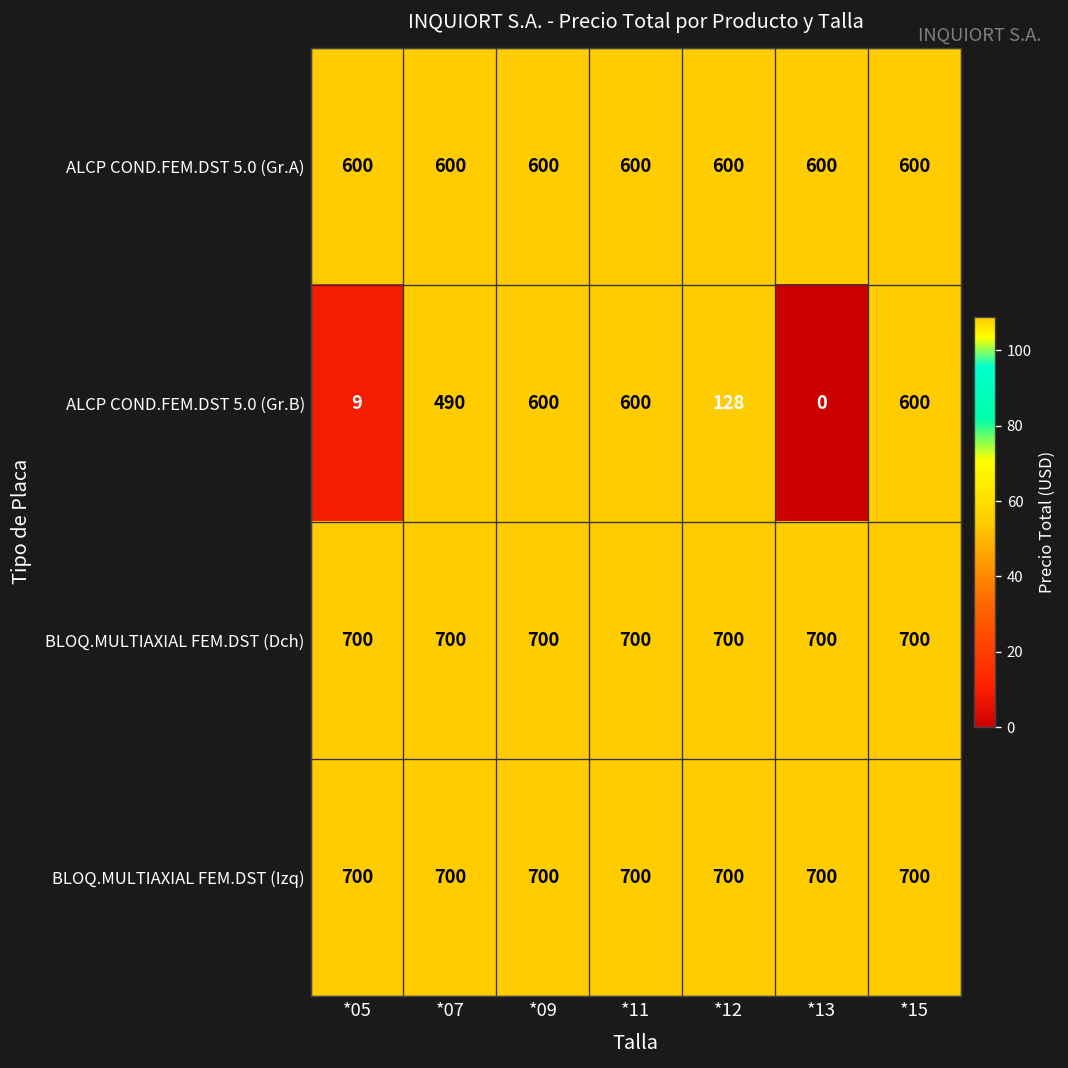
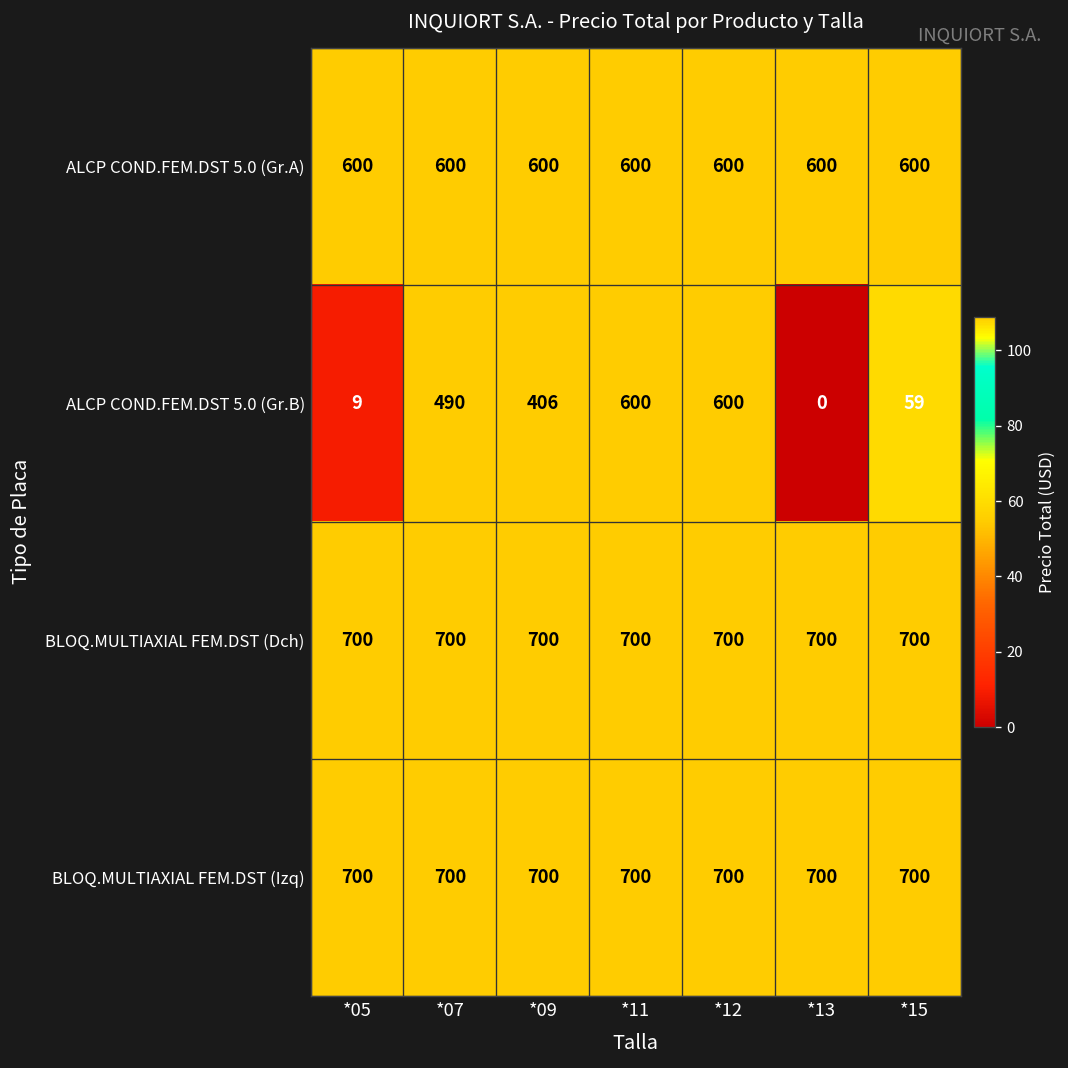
  {
    "ALCP COND.FEM.DST 5.0 (Gr.A)": {
      "*05": 600,
      "*07": 600,
      "*09": 600,
      "*11": 600,
      "*12": 600,
      "*13": 600,
      "*15": 600
    },
    "ALCP COND.FEM.DST 5.0 (Gr.B)": {
      "*05": 9,
      "*07": 490,
-     "*09": 600,
+     "*09": 406,
      "*11": 600,
-     "*12": 128,
+     "*12": 600,
      "*13": 0,
-     "*15": 600
+     "*15": 59
    },
    "BLOQ.MULTIAXIAL FEM.DST (Dch)": {
      "*05": 700,
      "*07": 700,
      "*09": 700,
      "*11": 700,
      "*12": 700,
      "*13": 700,
      "*15": 700
    },
    "BLOQ.MULTIAXIAL FEM.DST (Izq)": {
      "*05": 700,
      "*07": 700,
      "*09": 700,
      "*11": 700,
      "*12": 700,
      "*13": 700,
      "*15": 700
    }
  }
